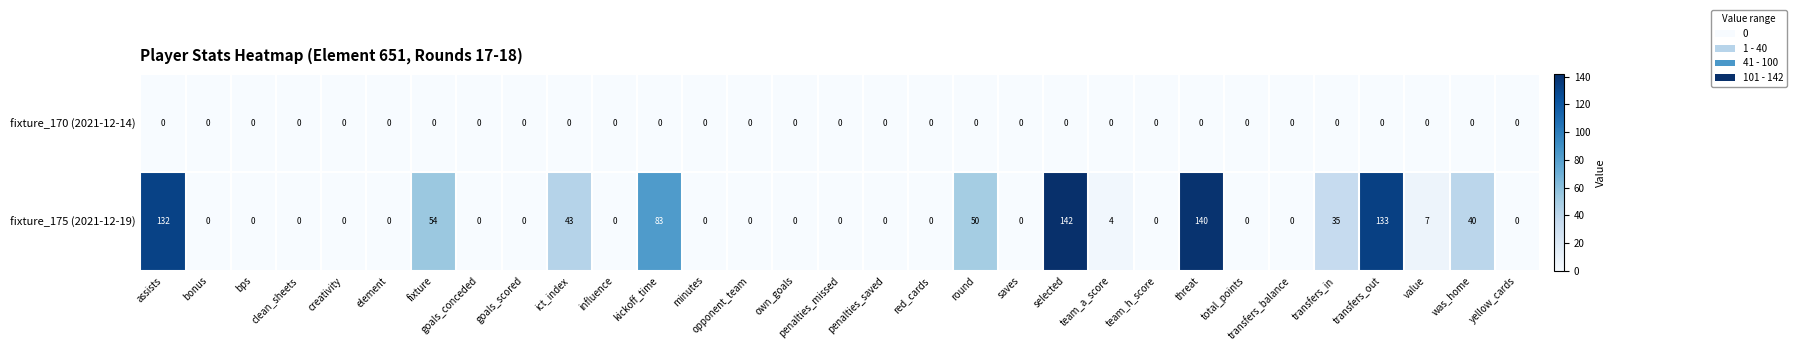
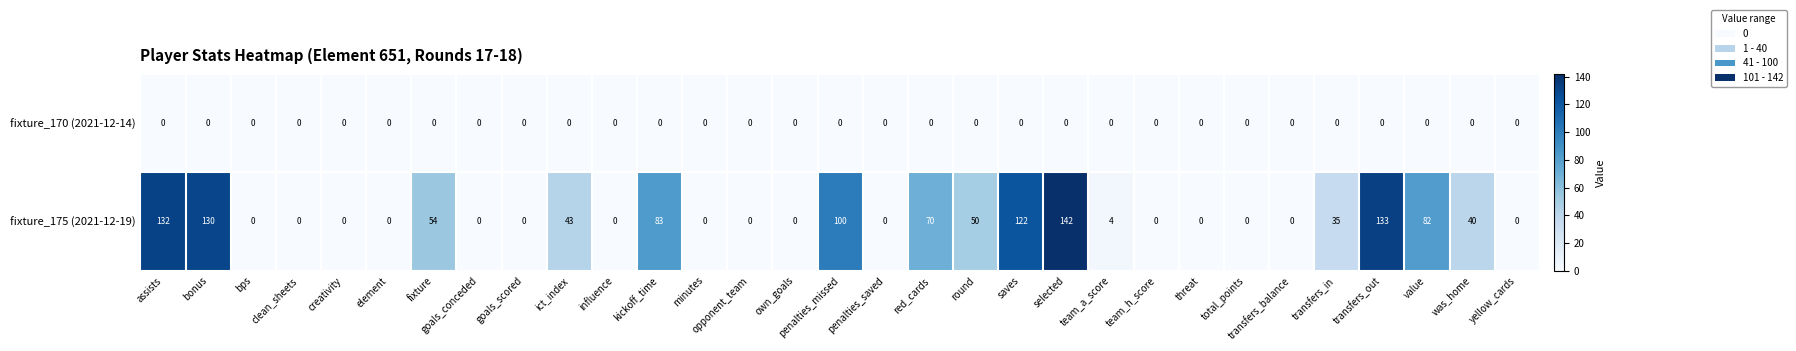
  {
    "fixture_170 (2021-12-14)": {
      "assists": 0,
      "bonus": 0,
      "bps": 0,
      "clean_sheets": 0,
      "creativity": 0,
      "element": 0,
      "fixture": 0,
      "goals_conceded": 0,
      "goals_scored": 0,
      "ict_index": 0,
      "influence": 0,
      "kickoff_time": 0,
      "minutes": 0,
      "opponent_team": 0,
      "own_goals": 0,
      "penalties_missed": 0,
      "penalties_saved": 0,
      "red_cards": 0,
      "round": 0,
      "saves": 0,
      "selected": 0,
      "team_a_score": 0,
      "team_h_score": 0,
      "threat": 0,
      "total_points": 0,
      "transfers_balance": 0,
      "transfers_in": 0,
      "transfers_out": 0,
      "value": 0,
      "was_home": 0,
      "yellow_cards": 0
    },
    "fixture_175 (2021-12-19)": {
      "assists": 132,
-     "bonus": 0,
+     "bonus": 130,
      "bps": 0,
      "clean_sheets": 0,
      "creativity": 0,
      "element": 0,
      "fixture": 54,
      "goals_conceded": 0,
      "goals_scored": 0,
      "ict_index": 43,
      "influence": 0,
      "kickoff_time": 83,
      "minutes": 0,
      "opponent_team": 0,
      "own_goals": 0,
-     "penalties_missed": 0,
+     "penalties_missed": 100,
      "penalties_saved": 0,
-     "red_cards": 0,
+     "red_cards": 70,
      "round": 50,
-     "saves": 0,
+     "saves": 122,
      "selected": 142,
      "team_a_score": 4,
      "team_h_score": 0,
-     "threat": 140,
+     "threat": 0,
      "total_points": 0,
      "transfers_balance": 0,
      "transfers_in": 35,
      "transfers_out": 133,
-     "value": 7,
+     "value": 82,
      "was_home": 40,
      "yellow_cards": 0
    }
  }
